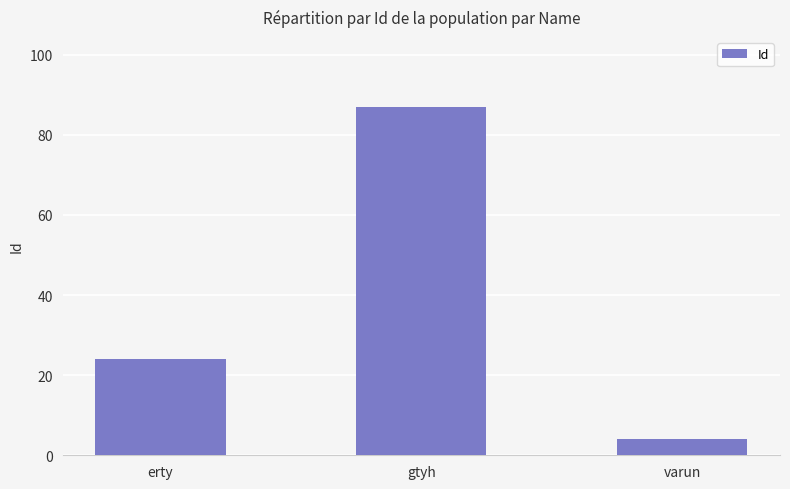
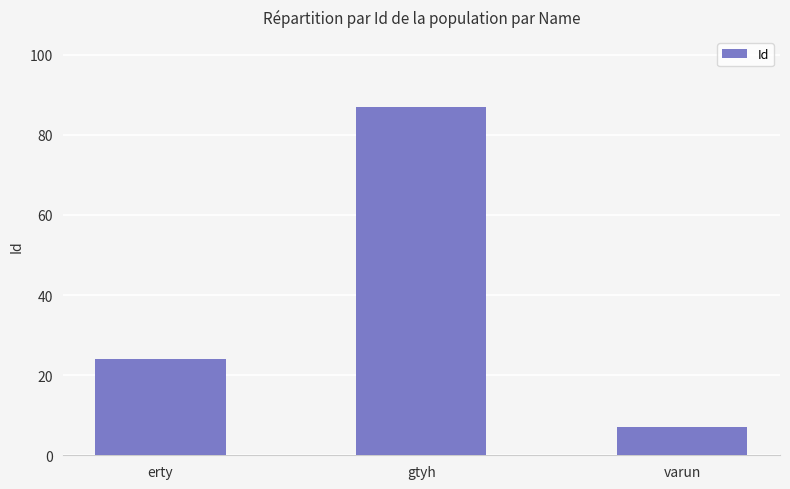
  {
    "erty": 24,
    "gtyh": 87,
-   "varun": 4
+   "varun": 7
  }
